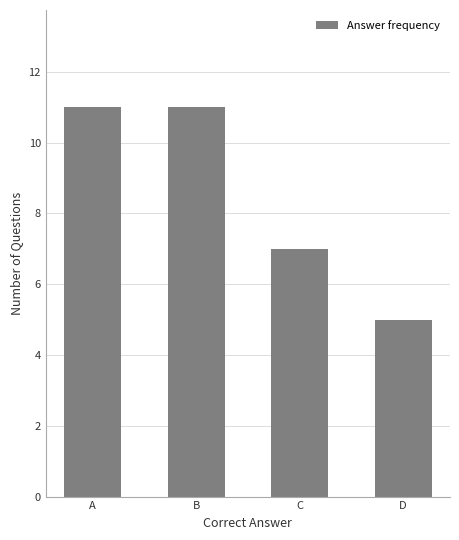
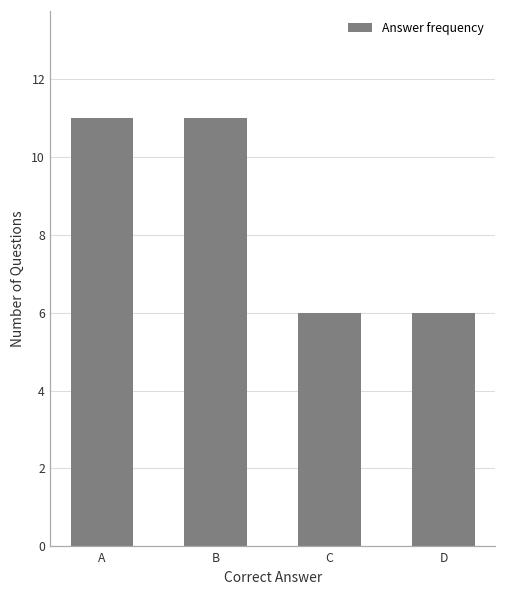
  {
    "A": 11,
    "B": 11,
-   "C": 7,
-   "D": 5
+   "C": 6,
+   "D": 6
  }
